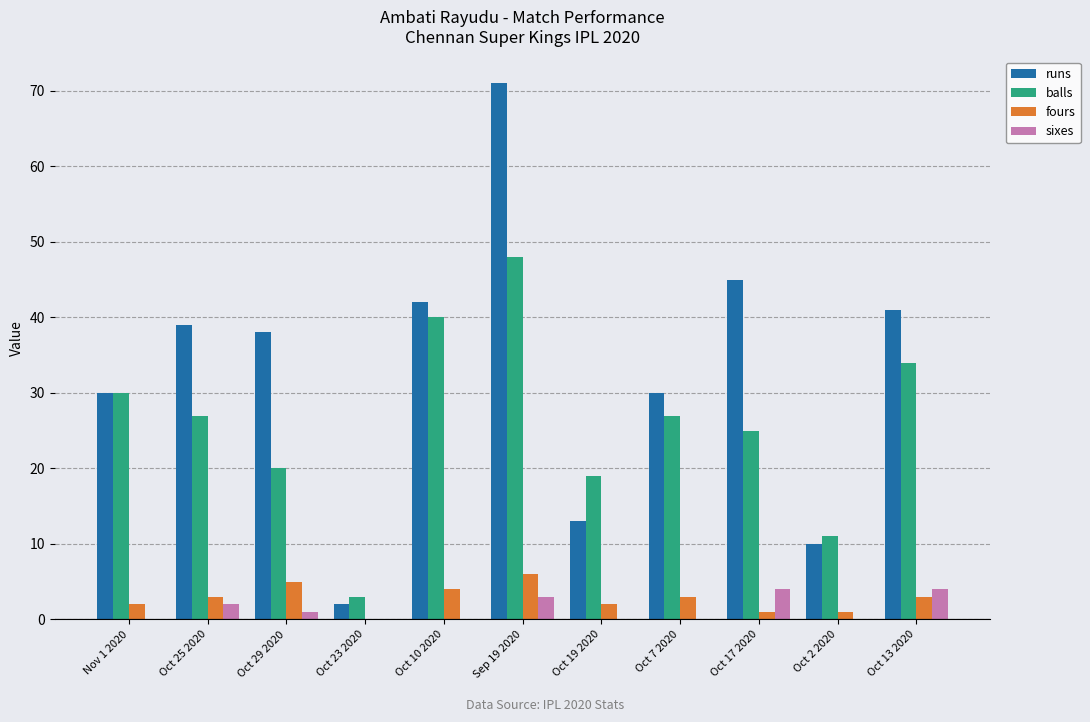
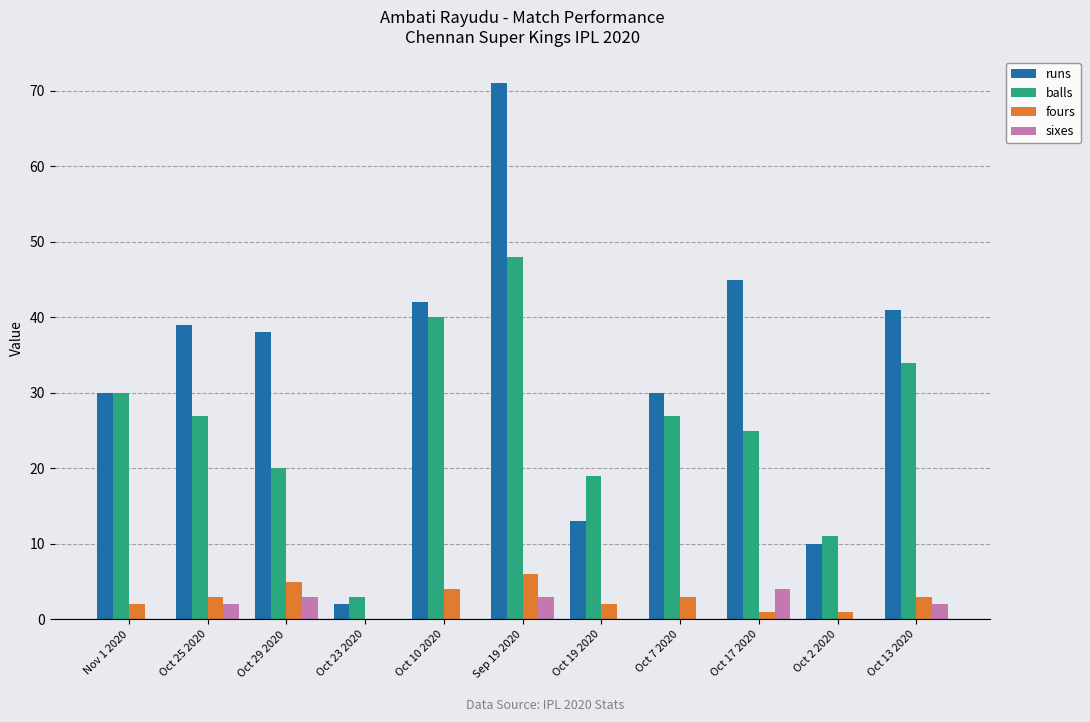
  {
    "runs": {
      "Nov 1 2020": 30,
      "Oct 25 2020": 39,
      "Oct 29 2020": 38,
      "Oct 23 2020": 2,
      "Oct 10 2020": 42,
      "Sep 19 2020": 71,
      "Oct 19 2020": 13,
      "Oct 7 2020": 30,
      "Oct 17 2020": 45,
      "Oct 2 2020": 10,
      "Oct 13 2020": 41
    },
    "balls": {
      "Nov 1 2020": 30,
      "Oct 25 2020": 27,
      "Oct 29 2020": 20,
      "Oct 23 2020": 3,
      "Oct 10 2020": 40,
      "Sep 19 2020": 48,
      "Oct 19 2020": 19,
      "Oct 7 2020": 27,
      "Oct 17 2020": 25,
      "Oct 2 2020": 11,
      "Oct 13 2020": 34
    },
    "fours": {
      "Nov 1 2020": 2,
      "Oct 25 2020": 3,
      "Oct 29 2020": 5,
      "Oct 23 2020": 0,
      "Oct 10 2020": 4,
      "Sep 19 2020": 6,
      "Oct 19 2020": 2,
      "Oct 7 2020": 3,
      "Oct 17 2020": 1,
      "Oct 2 2020": 1,
      "Oct 13 2020": 3
    },
    "sixes": {
      "Nov 1 2020": 0,
      "Oct 25 2020": 2,
-     "Oct 29 2020": 1,
+     "Oct 29 2020": 3,
      "Oct 23 2020": 0,
      "Oct 10 2020": 0,
      "Sep 19 2020": 3,
      "Oct 19 2020": 0,
      "Oct 7 2020": 0,
      "Oct 17 2020": 4,
      "Oct 2 2020": 0,
-     "Oct 13 2020": 4
+     "Oct 13 2020": 2
    }
  }
